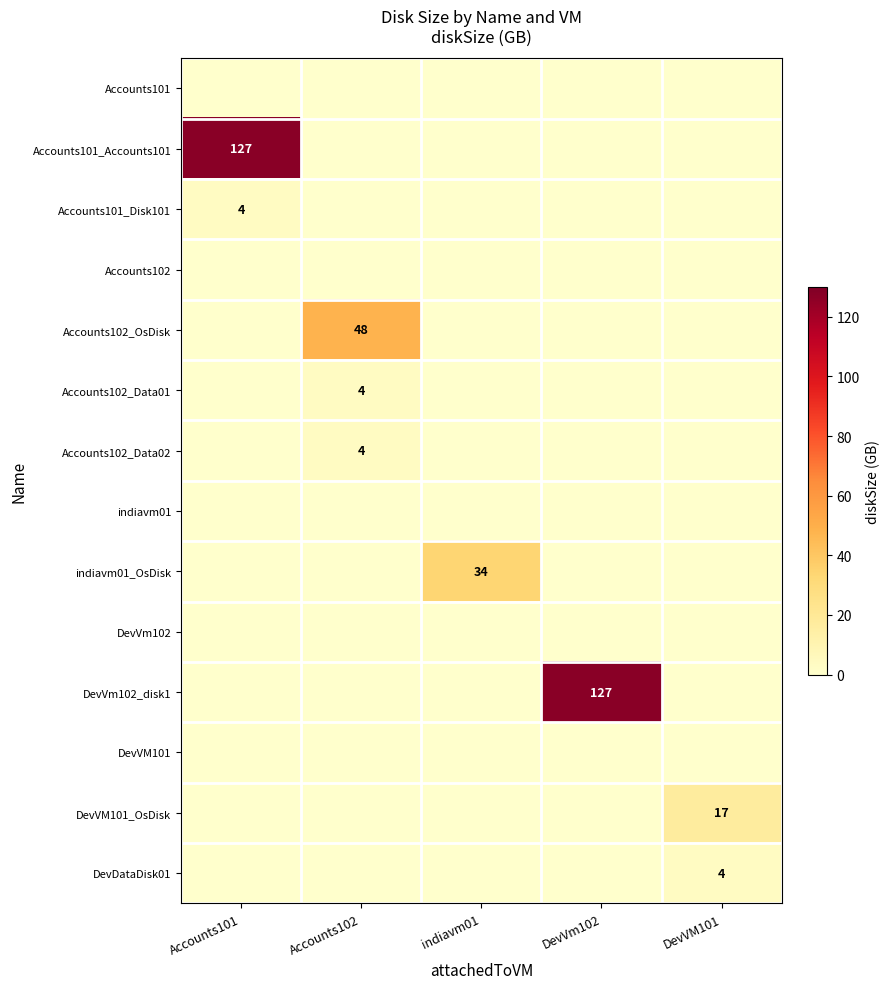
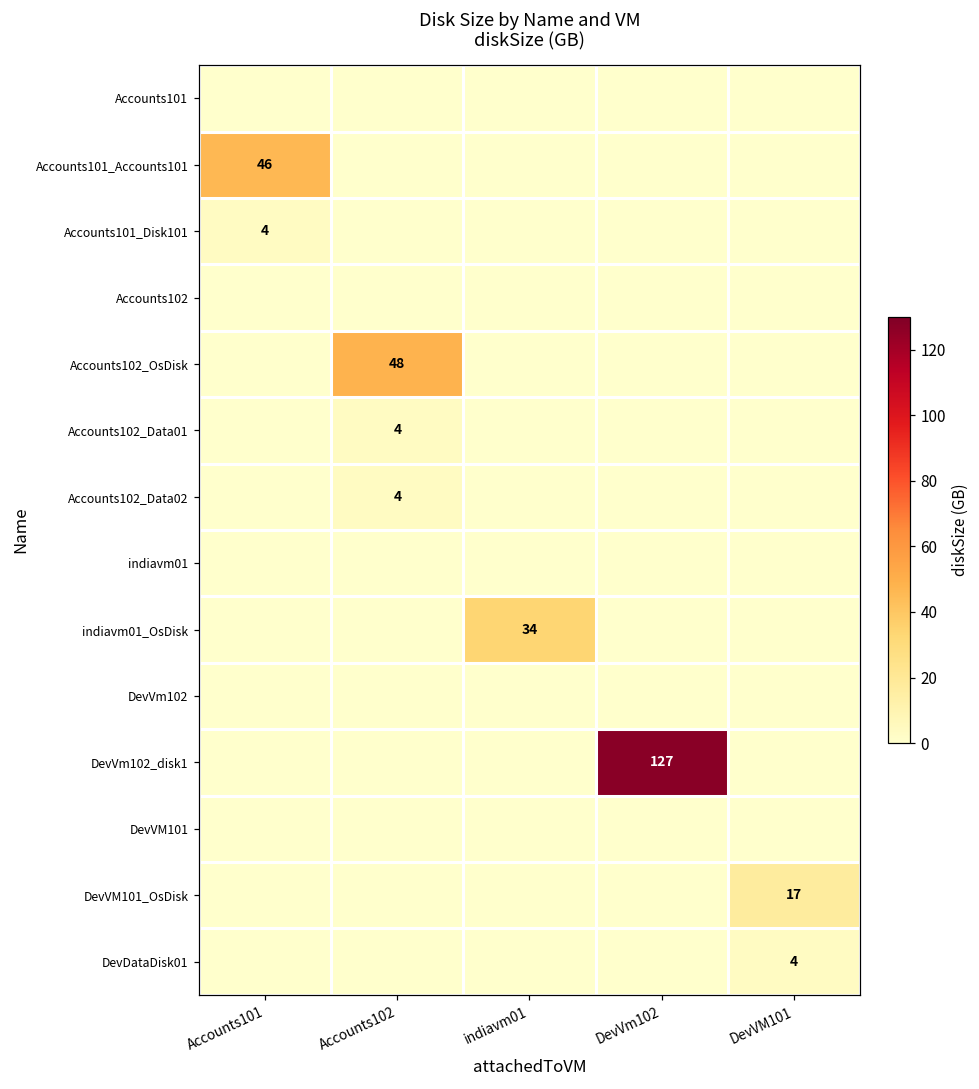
  {
    "Accounts101_Accounts101": {
-     "Accounts101": 127
+     "Accounts101": 46
    },
    "Accounts101_Disk101": {
      "Accounts101": 4
    },
    "Accounts102_OsDisk": {
      "Accounts102": 48
    },
    "Accounts102_Data01": {
      "Accounts102": 4
    },
    "Accounts102_Data02": {
      "Accounts102": 4
    },
    "indiavm01_OsDisk": {
      "indiavm01": 34
    },
    "DevVm102_disk1": {
      "DevVm102": 127
    },
    "DevVM101_OsDisk": {
      "DevVM101": 17
    },
    "DevDataDisk01": {
      "DevVM101": 4
    }
  }
